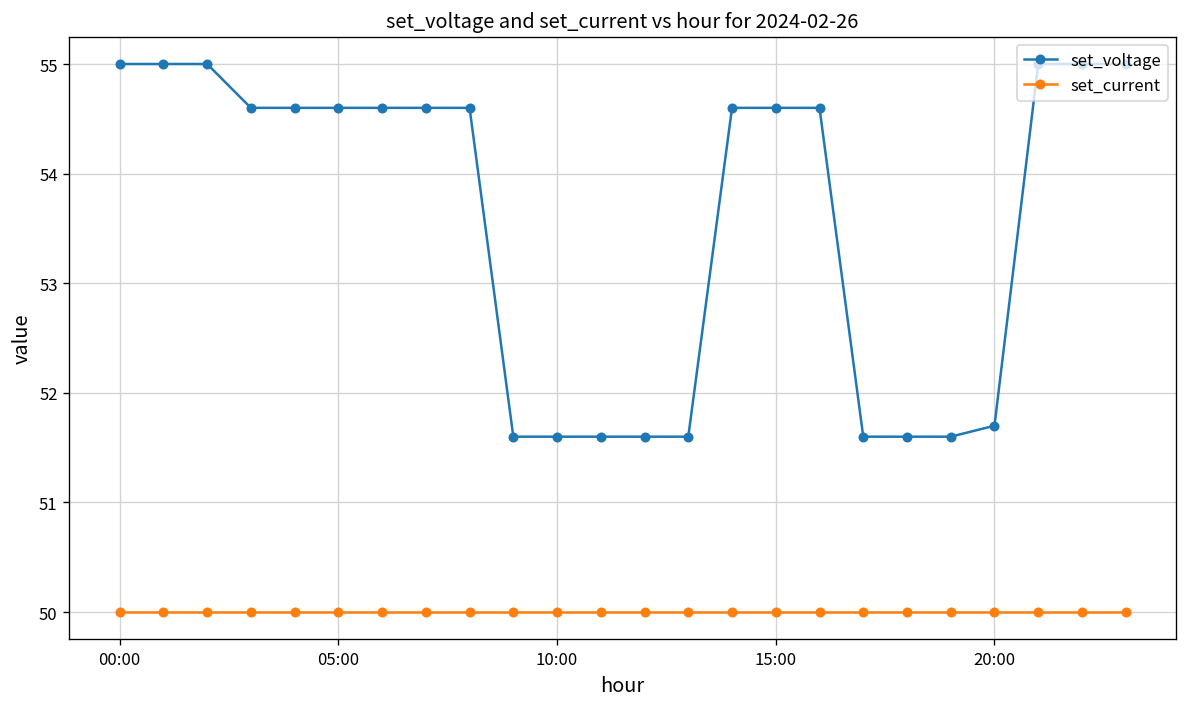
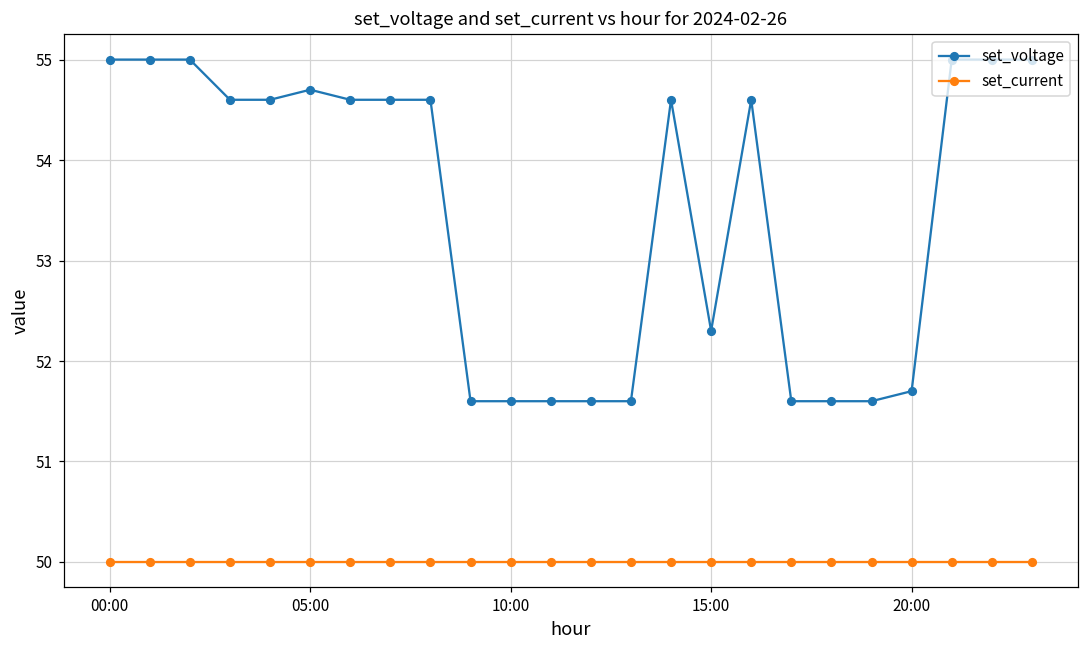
  {
    "set_voltage": {
      "00:00": 55.0,
-     "05:00": 54.6,
+     "05:00": 54.7,
      "10:00": 51.6,
-     "15:00": 54.6,
+     "15:00": 52.3,
      "20:00": 51.7
    },
    "set_current": {
      "00:00": 50.0,
      "05:00": 50.0,
      "10:00": 50.0,
      "15:00": 50.0,
      "20:00": 50.0
    }
  }
